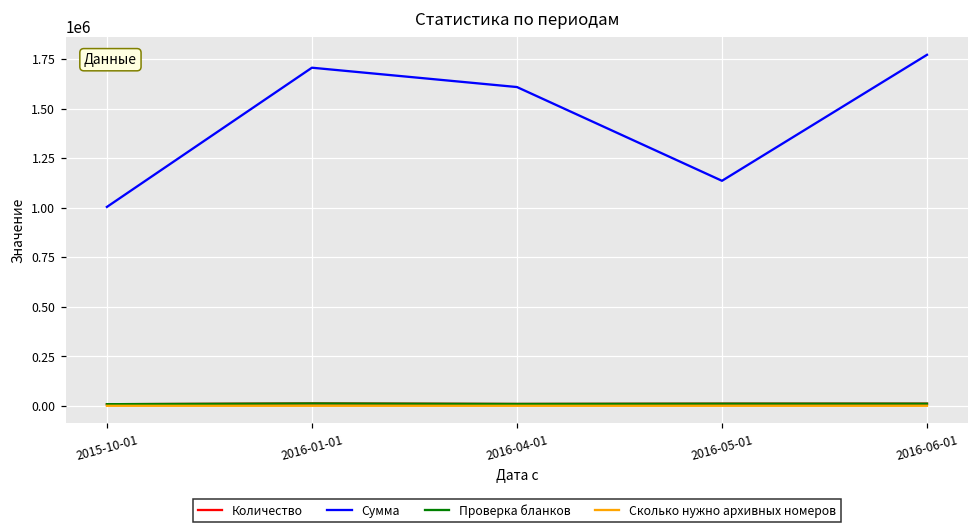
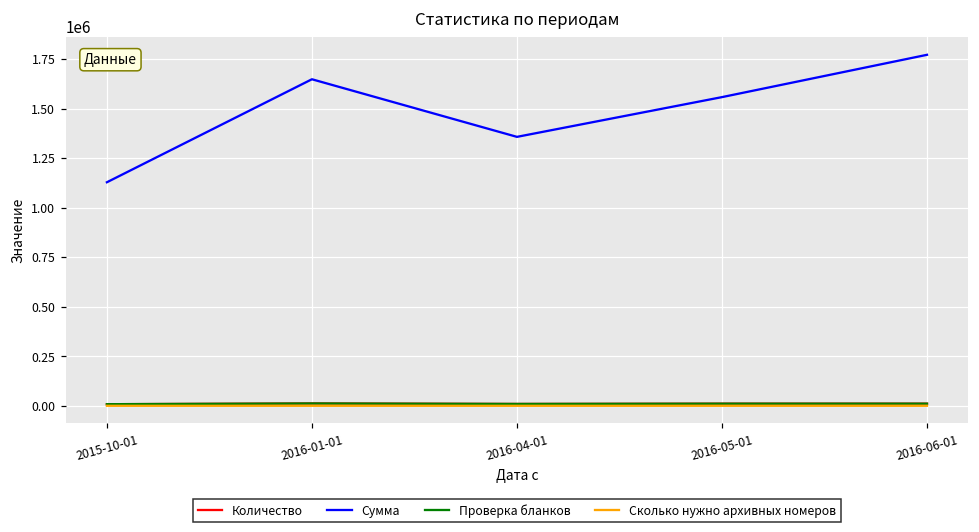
  {
    "Сумма": {
-     "2015-10-01": 1000000,
-     "2016-01-01": 1710000,
-     "2016-04-01": 1610000,
-     "2016-05-01": 1140000,
+     "2015-10-01": 1130000,
+     "2016-01-01": 1650000,
+     "2016-04-01": 1360000,
+     "2016-05-01": 1560000,
      "2016-06-01": 1770000
    }
  }
